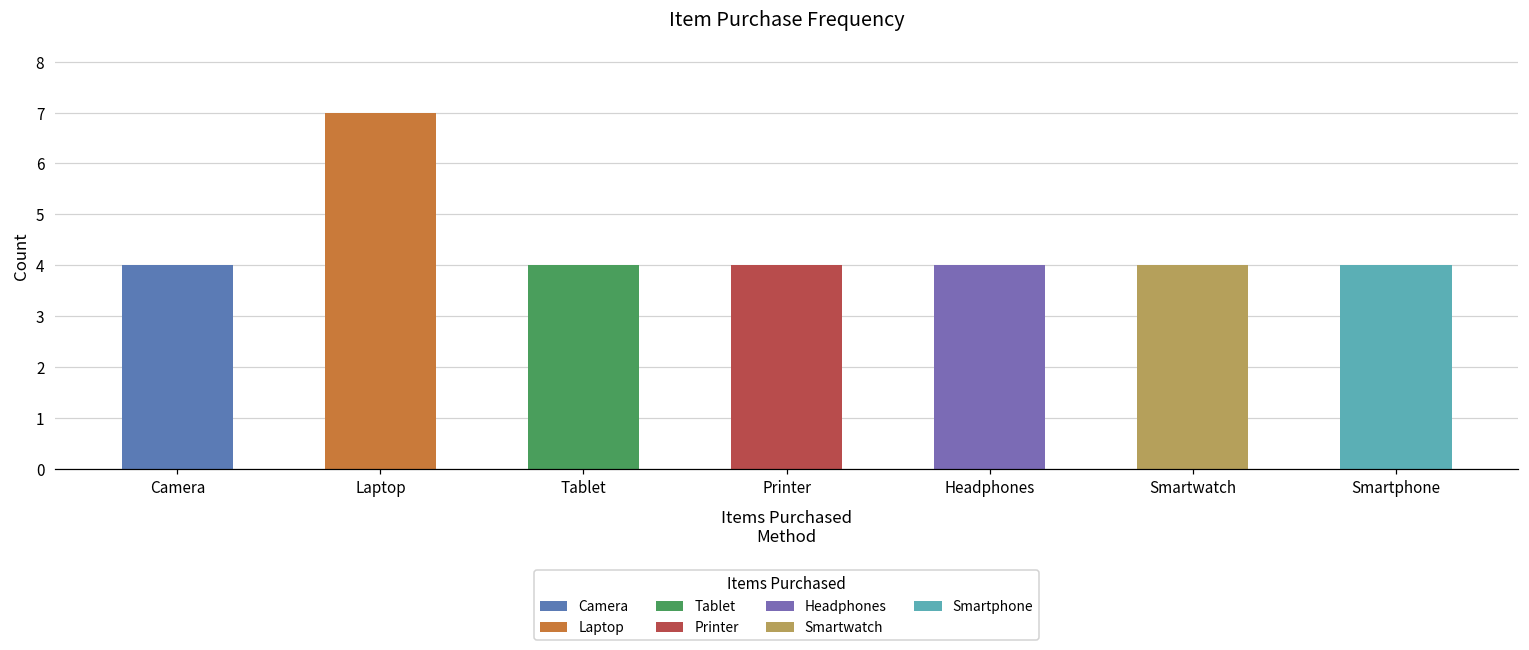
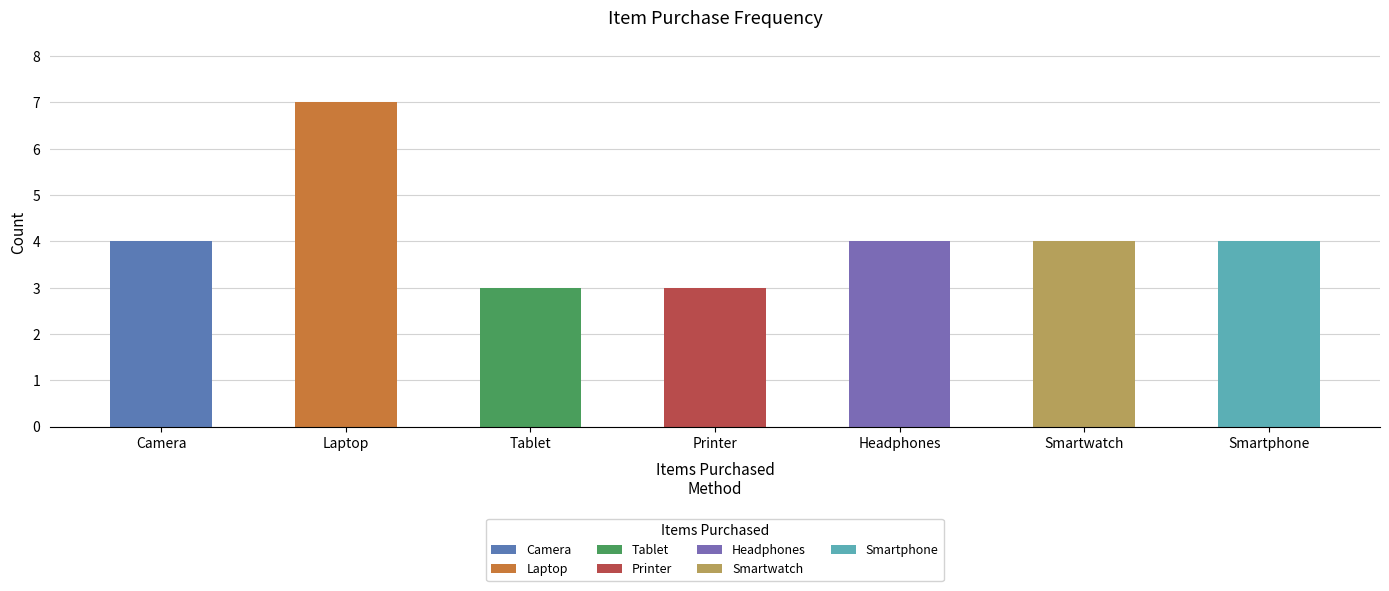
  {
    "Camera": 4,
    "Laptop": 7,
-   "Tablet": 4,
-   "Printer": 4,
+   "Tablet": 3,
+   "Printer": 3,
    "Headphones": 4,
    "Smartwatch": 4,
    "Smartphone": 4
  }
